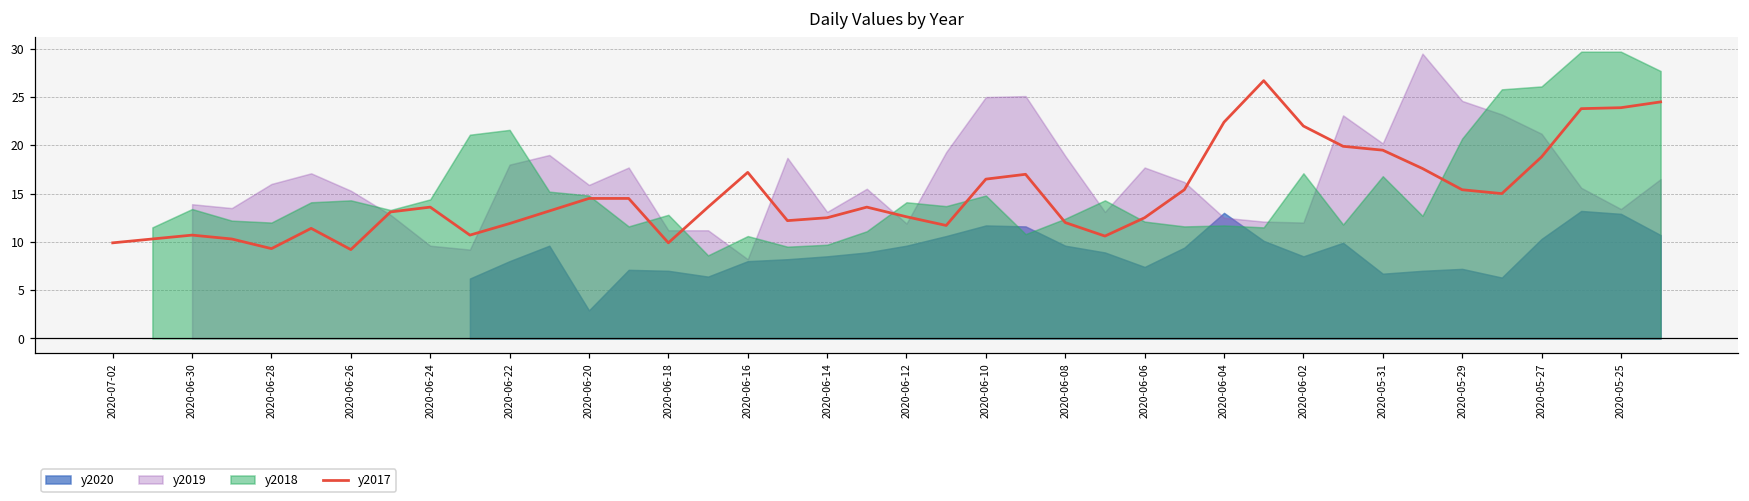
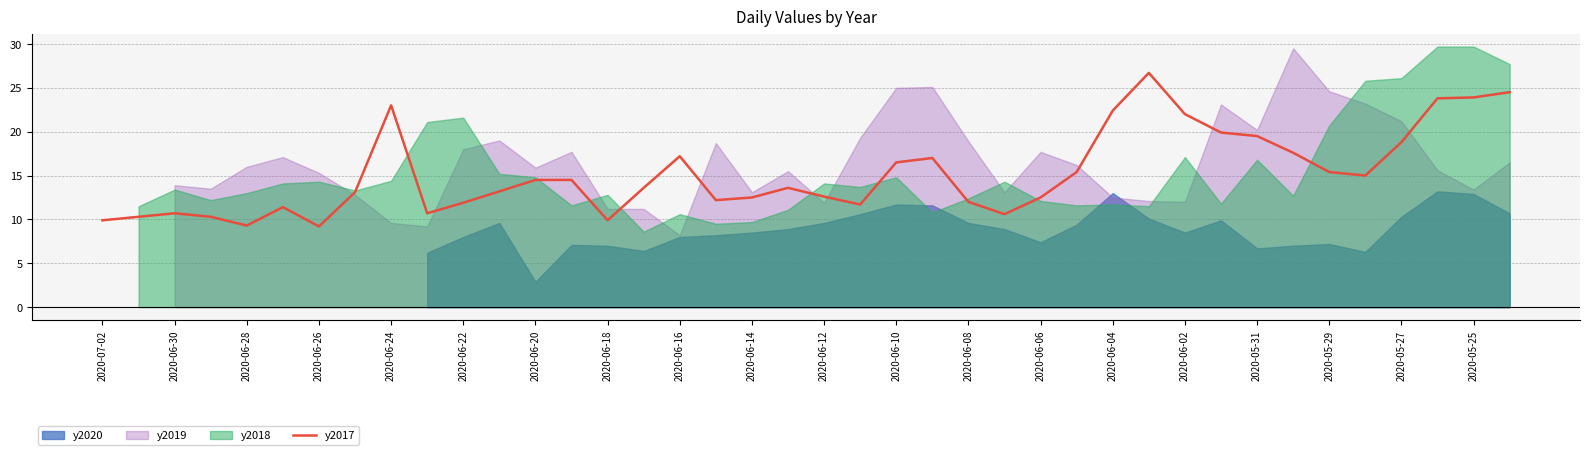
  {
    "y2017": {
      "2020-07-02": 10,
      "2020-06-30": 11,
      "2020-06-28": 9,
      "2020-06-26": 9,
-     "2020-06-24": 14,
+     "2020-06-24": 23,
      "2020-06-22": 12,
      "2020-06-20": 15,
      "2020-06-18": 10,
      "2020-06-16": 17,
      "2020-06-14": 13,
      "2020-06-12": 13,
      "2020-06-10": 17,
      "2020-06-08": 12,
      "2020-06-06": 13,
      "2020-06-04": 22,
      "2020-06-02": 22,
      "2020-05-31": 20,
      "2020-05-29": 15,
      "2020-05-27": 19,
      "2020-05-25": 24
    },
    "y2020": {
      "2020-06-22": 8,
      "2020-06-20": 3,
      "2020-06-18": 7,
      "2020-06-14": 9,
      "2020-06-12": 10,
      "2020-06-10": 12,
      "2020-06-08": 10,
      "2020-06-06": 7,
      "2020-06-04": 13,
      "2020-06-02": 9,
      "2020-05-31": 7,
      "2020-05-29": 7,
      "2020-05-27": 10,
      "2020-05-25": 13
    },
    "y2019": {
      "2020-06-30": 14,
      "2020-06-28": 16,
      "2020-06-26": 15,
      "2020-06-24": 10,
      "2020-06-22": 18,
      "2020-06-20": 16,
      "2020-06-18": 11,
      "2020-06-14": 13,
      "2020-06-12": 12,
      "2020-06-10": 25,
      "2020-06-08": 19,
      "2020-06-06": 18,
      "2020-06-04": 13,
      "2020-06-02": 12,
      "2020-05-31": 20,
      "2020-05-29": 25,
      "2020-05-27": 21,
      "2020-05-25": 13
    },
    "y2018": {
      "2020-06-30": 13,
-     "2020-06-28": 12,
+     "2020-06-28": 13,
      "2020-06-26": 14,
      "2020-06-24": 14,
      "2020-06-22": 22,
      "2020-06-20": 15,
      "2020-06-18": 13,
      "2020-06-16": 11,
      "2020-06-14": 10,
      "2020-06-12": 14,
      "2020-06-10": 15,
      "2020-06-08": 12,
      "2020-06-06": 12,
      "2020-06-04": 12,
      "2020-06-02": 17,
      "2020-05-31": 17,
      "2020-05-29": 21,
      "2020-05-27": 26,
      "2020-05-25": 30
    }
  }
